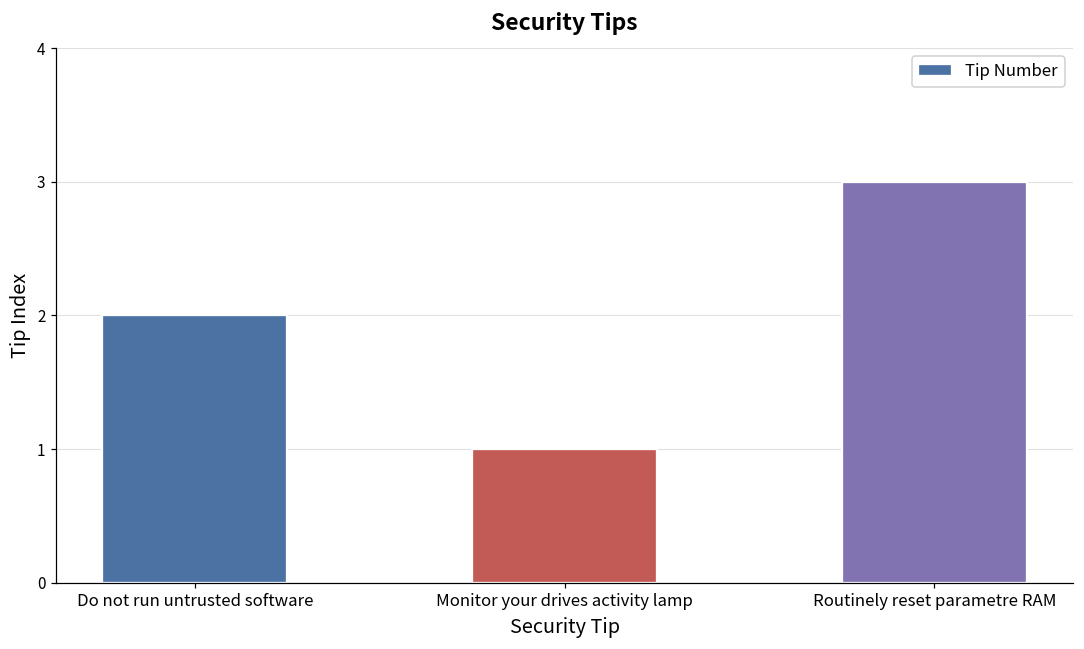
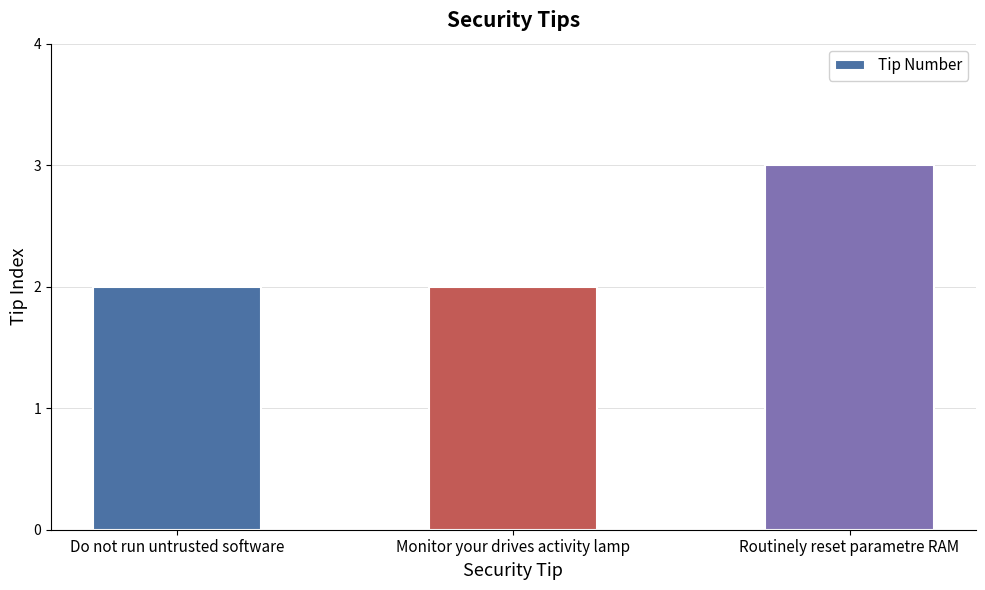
  {
    "Do not run untrusted software": 2,
-   "Monitor your drives activity lamp": 1,
+   "Monitor your drives activity lamp": 2,
    "Routinely reset parametre RAM": 3
  }
